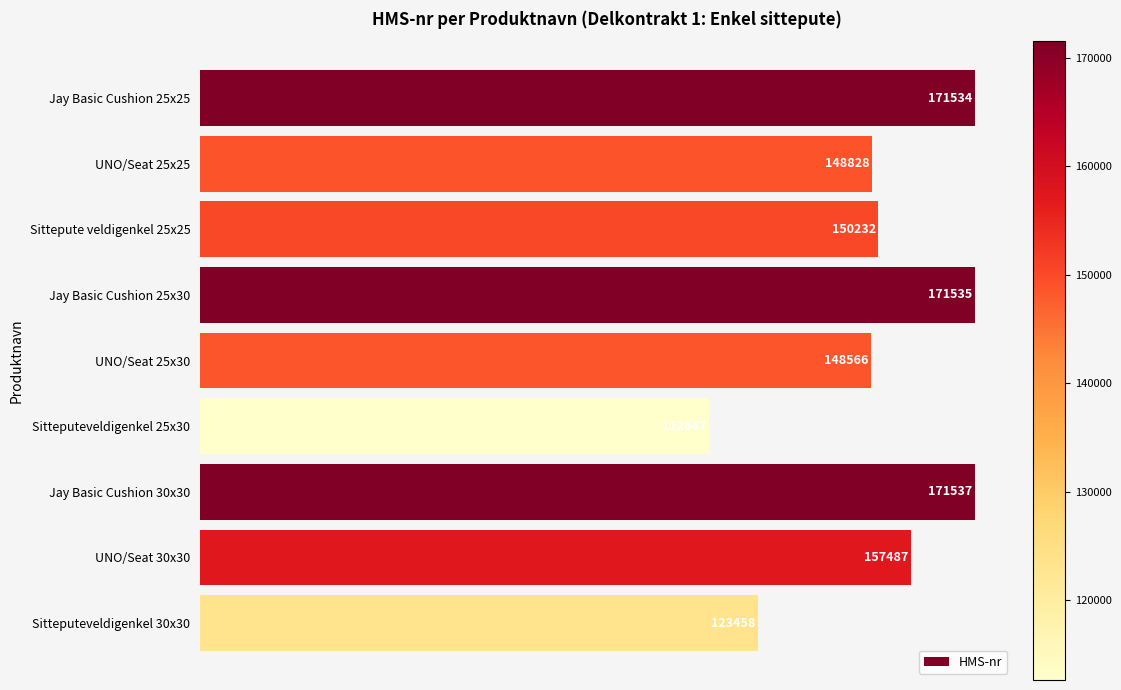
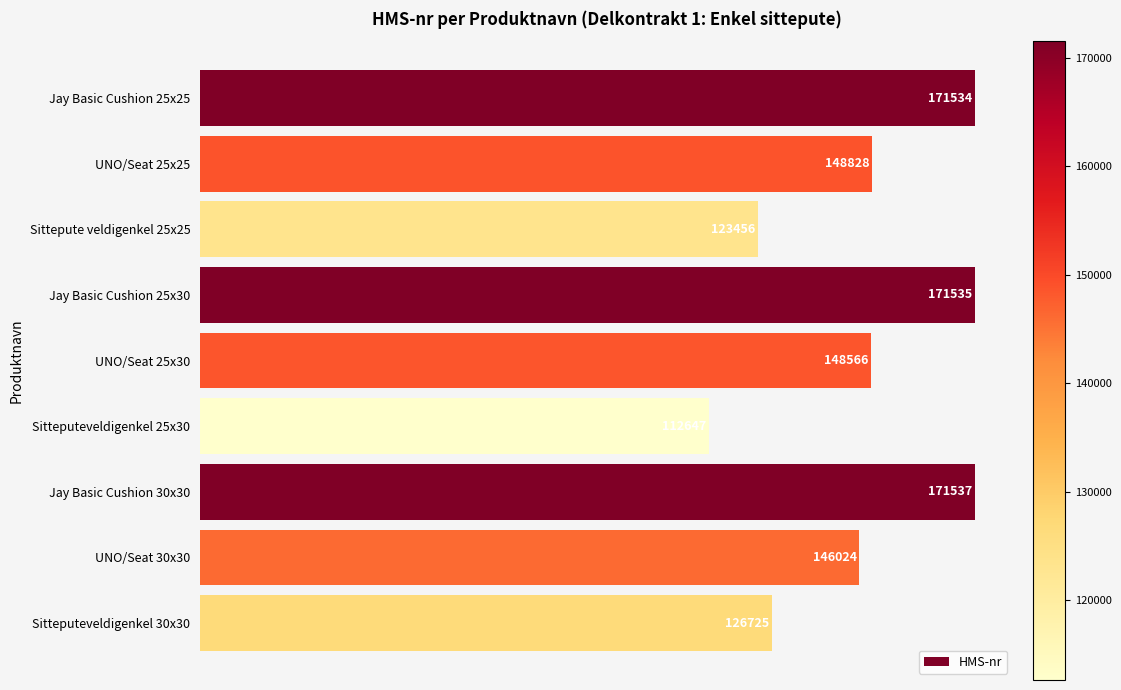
  {
    "Jay Basic Cushion 25x25": 171534,
    "UNO/Seat 25x25": 148828,
-   "Sittepute veldigenkel 25x25": 150232,
+   "Sittepute veldigenkel 25x25": 123456,
    "Jay Basic Cushion 25x30": 171535,
    "UNO/Seat 25x30": 148566,
    "Sitteputeveldigenkel 25x30": 112647,
    "Jay Basic Cushion 30x30": 171537,
-   "UNO/Seat 30x30": 157487,
-   "Sitteputeveldigenkel 30x30": 123458
+   "UNO/Seat 30x30": 146024,
+   "Sitteputeveldigenkel 30x30": 126725
  }
